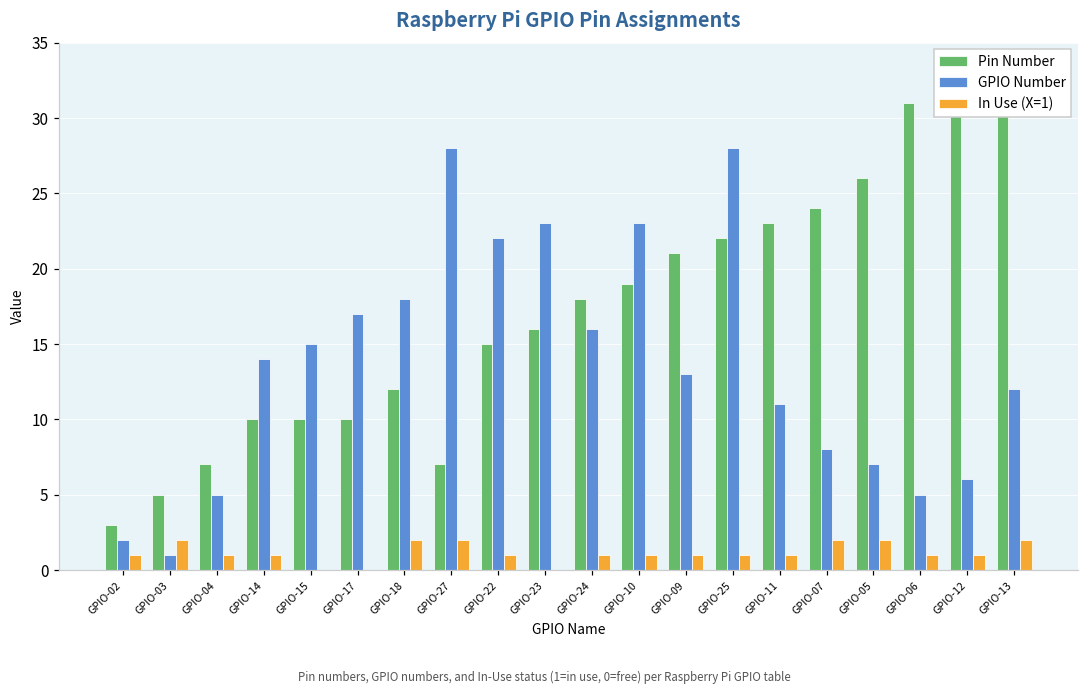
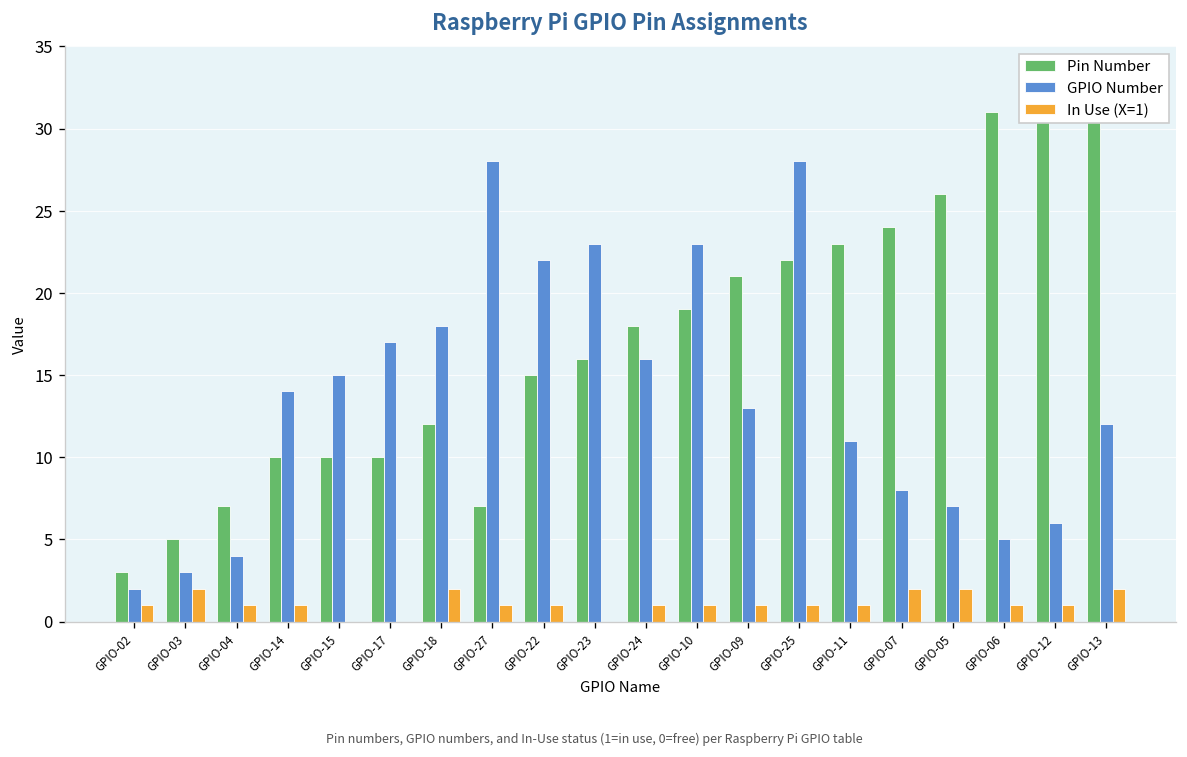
  {
    "Pin Number": {
      "GPIO-02": 3,
      "GPIO-03": 5,
      "GPIO-04": 7,
      "GPIO-14": 10,
      "GPIO-15": 10,
      "GPIO-17": 10,
      "GPIO-18": 12,
      "GPIO-27": 7,
      "GPIO-22": 15,
      "GPIO-23": 16,
      "GPIO-24": 18,
      "GPIO-10": 19,
      "GPIO-09": 21,
      "GPIO-25": 22,
      "GPIO-11": 23,
      "GPIO-07": 24,
      "GPIO-05": 26,
      "GPIO-06": 31
    },
    "GPIO Number": {
      "GPIO-02": 2,
-     "GPIO-03": 1,
-     "GPIO-04": 5,
+     "GPIO-03": 3,
+     "GPIO-04": 4,
      "GPIO-14": 14,
      "GPIO-15": 15,
      "GPIO-17": 17,
      "GPIO-18": 18,
      "GPIO-27": 28,
      "GPIO-22": 22,
      "GPIO-23": 23,
      "GPIO-24": 16,
      "GPIO-10": 23,
      "GPIO-09": 13,
      "GPIO-25": 28,
      "GPIO-11": 11,
      "GPIO-07": 8,
      "GPIO-05": 7,
      "GPIO-06": 5,
      "GPIO-12": 6,
      "GPIO-13": 12
    },
    "In Use (X=1)": {
      "GPIO-02": 1,
      "GPIO-03": 2,
      "GPIO-04": 1,
      "GPIO-14": 1,
      "GPIO-15": 0,
      "GPIO-17": 0,
      "GPIO-18": 2,
-     "GPIO-27": 2,
+     "GPIO-27": 1,
      "GPIO-22": 1,
      "GPIO-23": 0,
      "GPIO-24": 1,
      "GPIO-10": 1,
      "GPIO-09": 1,
      "GPIO-25": 1,
      "GPIO-11": 1,
      "GPIO-07": 2,
      "GPIO-05": 2,
      "GPIO-06": 1,
      "GPIO-12": 1,
      "GPIO-13": 2
    }
  }
